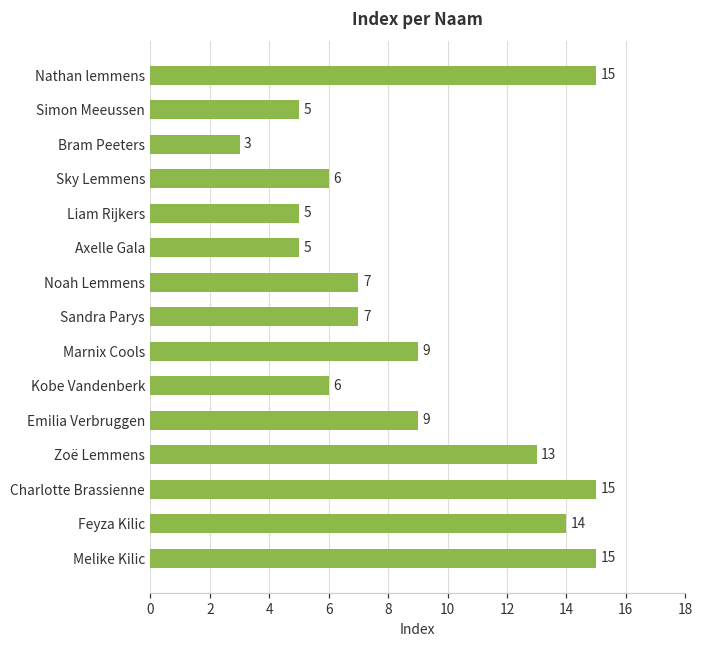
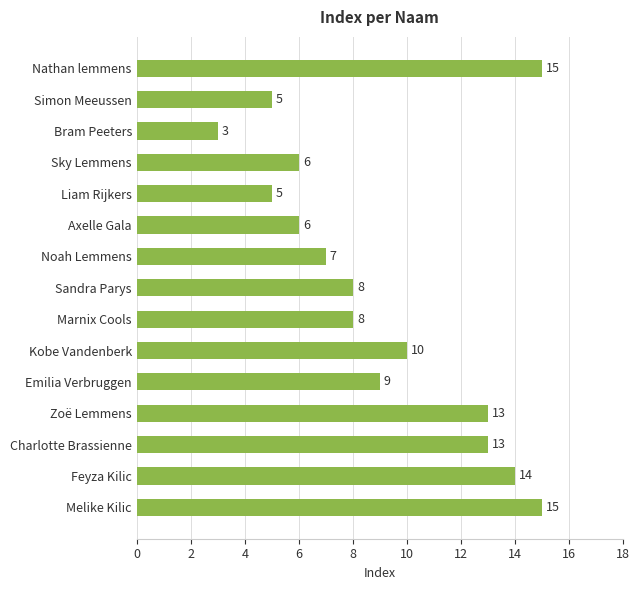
  {
    "Nathan lemmens": 15,
    "Simon Meeussen": 5,
    "Bram Peeters": 3,
    "Sky Lemmens": 6,
    "Liam Rijkers": 5,
-   "Axelle Gala": 5,
+   "Axelle Gala": 6,
    "Noah Lemmens": 7,
-   "Sandra Parys": 7,
-   "Marnix Cools": 9,
-   "Kobe Vandenberk": 6,
+   "Sandra Parys": 8,
+   "Marnix Cools": 8,
+   "Kobe Vandenberk": 10,
    "Emilia Verbruggen": 9,
    "Zoë Lemmens": 13,
-   "Charlotte Brassienne": 15,
+   "Charlotte Brassienne": 13,
    "Feyza Kilic": 14,
    "Melike Kilic": 15
  }
